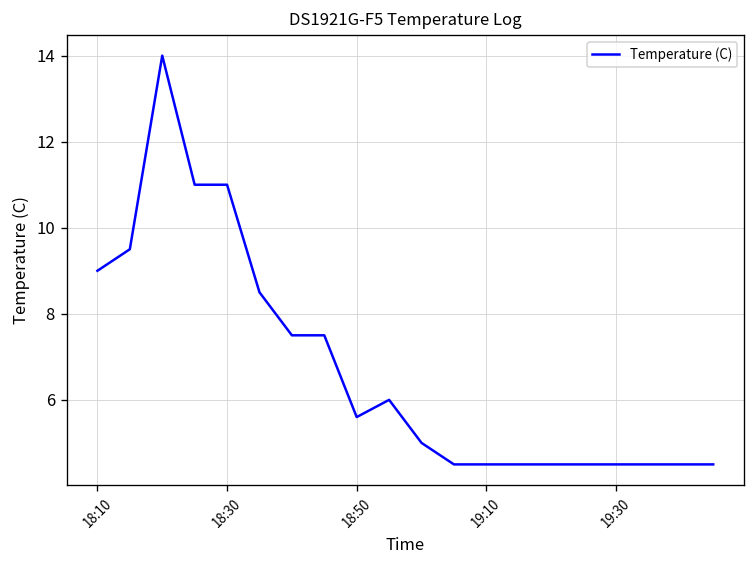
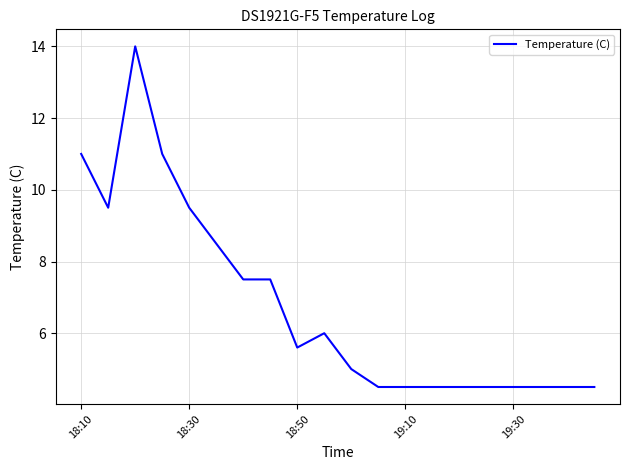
  {
-   "18:10": 9,
-   "18:30": 11.0,
+   "18:10": 11,
+   "18:30": 9.5,
    "18:50": 5.6,
    "19:10": 4.5,
    "19:30": 4.5
  }
